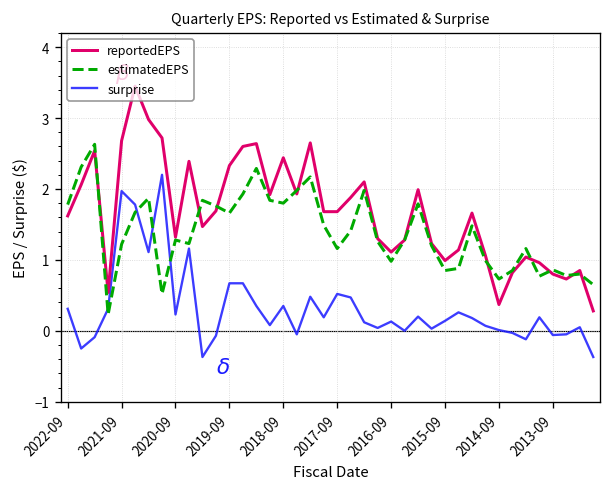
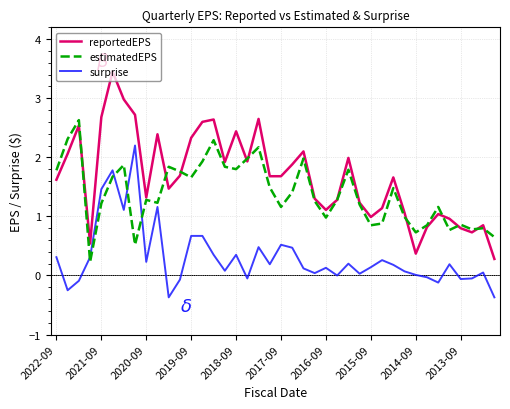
  {
    "reportedEPS": {
      "2022-09": 1.6,
      "2021-09": 2.7,
      "2019-09": 2.3,
      "2018-09": 2.4,
      "2017-09": 1.7,
      "2016-09": 1.1,
      "2015-09": 1.0,
      "2014-09": 0.4,
      "2013-09": 0.8
    },
    "estimatedEPS": {
      "2022-09": 1.8,
      "2021-09": 1.2,
      "2019-09": 1.7,
      "2018-09": 1.8,
      "2017-09": 1.2,
      "2016-09": 1.0,
      "2015-09": 0.9,
      "2014-09": 0.7,
      "2013-09": 0.9
    },
    "surprise": {
      "2022-09": 0.3,
-     "2021-09": 2.0,
+     "2021-09": 1.5,
      "2020-09": 0.2,
      "2019-09": 0.7,
      "2018-09": 0.4,
      "2017-09": 0.5,
      "2016-09": 0.1,
      "2015-09": 0.1,
      "2014-09": 0.0,
      "2013-09": -0.1
    }
  }
